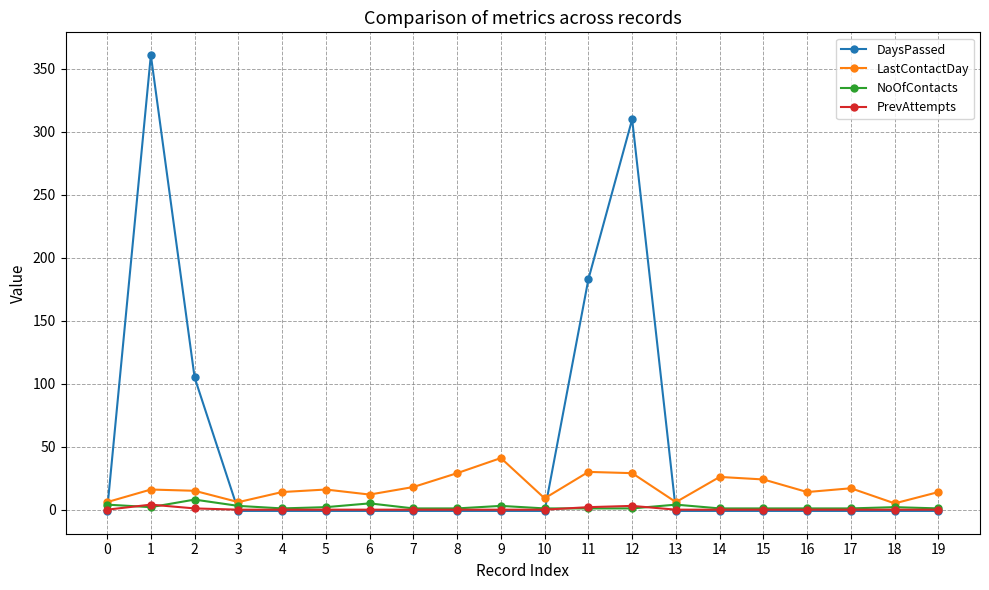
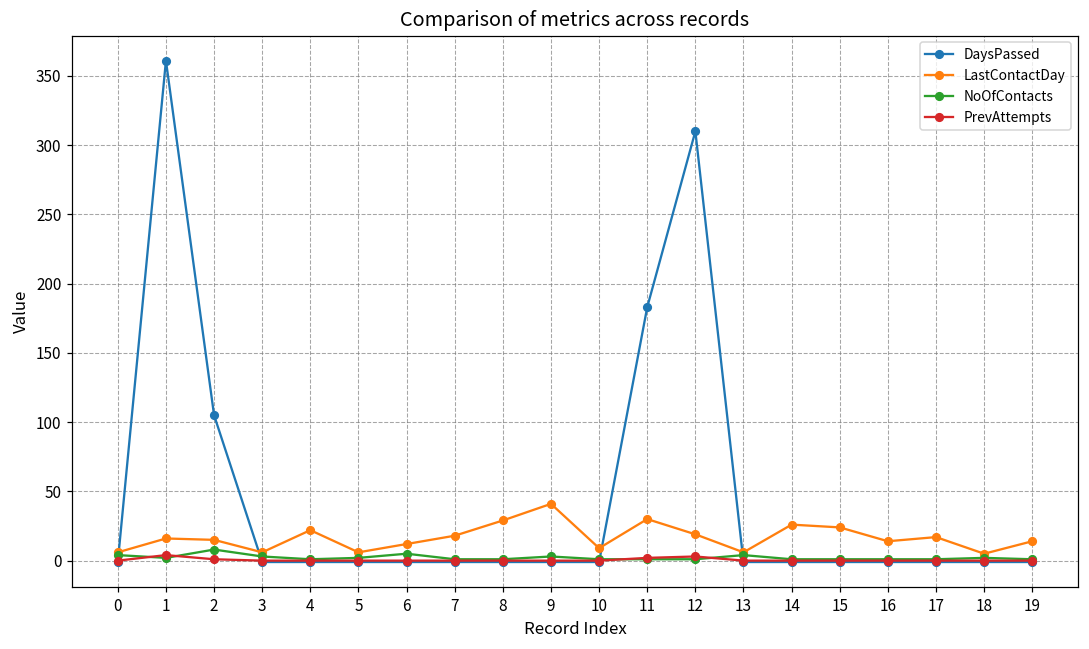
  {
    "DaysPassed": {
      "1": 361,
      "2": 105,
      "11": 183,
      "12": 310
    },
    "LastContactDay": {
      "1": 16,
      "2": 15,
      "3": 6,
-     "4": 14,
-     "5": 16,
+     "4": 22,
+     "5": 6,
      "6": 12,
      "7": 18,
      "8": 29,
      "9": 41,
      "10": 9,
      "11": 30,
-     "12": 29,
+     "12": 19,
      "14": 26,
      "15": 24,
      "16": 14,
      "17": 17,
      "18": 5,
      "19": 14
    },
    "NoOfContacts": {
      "1": 2,
      "2": 8,
      "3": 3,
      "6": 5,
      "9": 3
    },
    "PrevAttempts": {
      "1": 4,
      "2": 1
    }
  }
